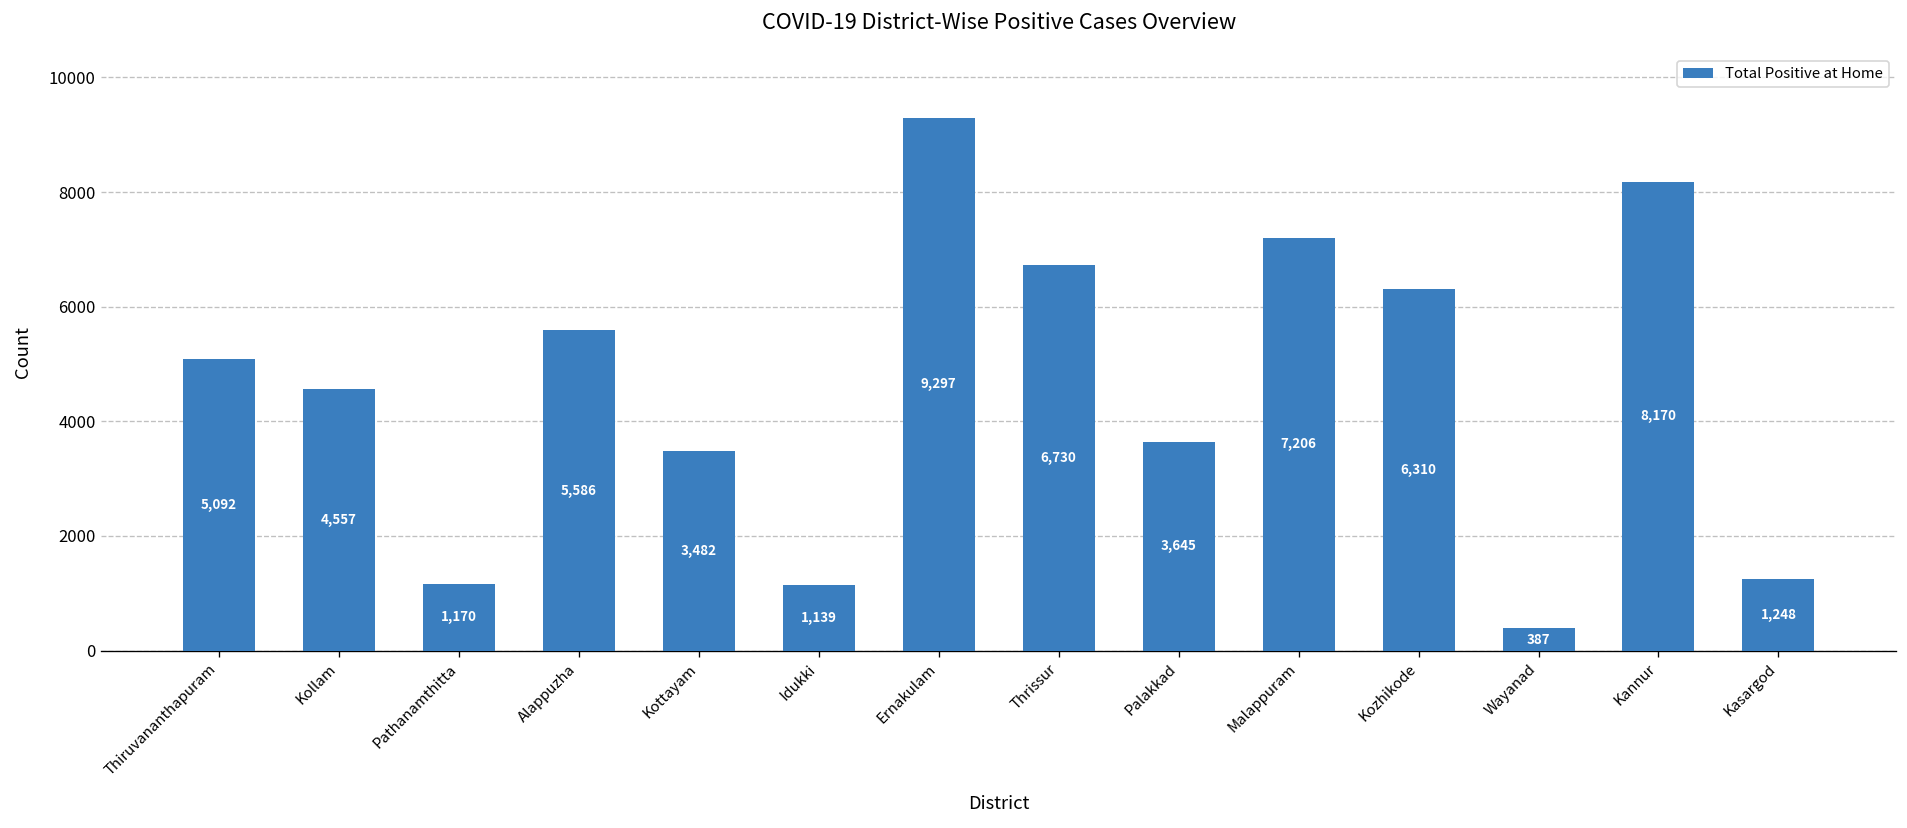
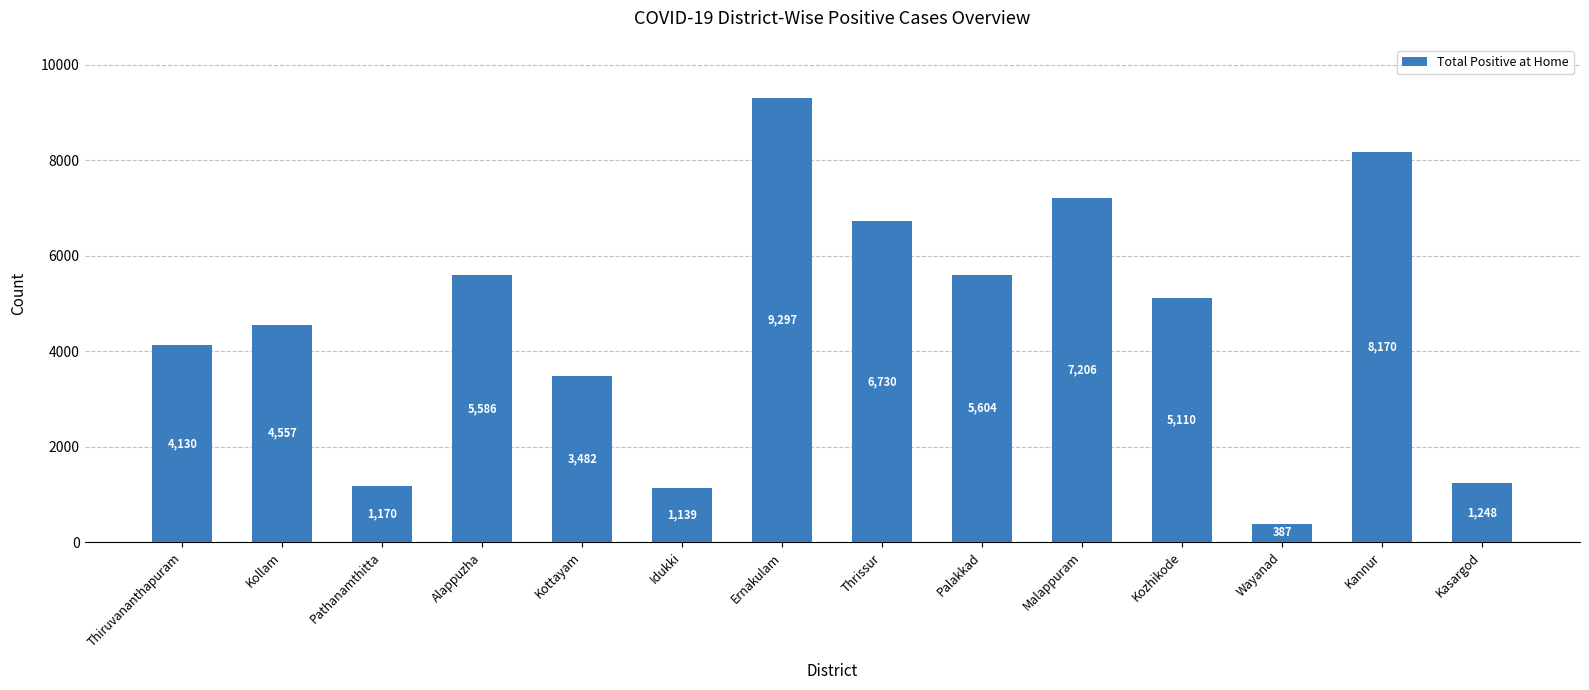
  {
-   "Thiruvananthapuram": "5,092",
+   "Thiruvananthapuram": "4,130",
    "Kollam": "4,557",
    "Pathanamthitta": "1,170",
    "Alappuzha": "5,586",
    "Kottayam": "3,482",
    "Idukki": "1,139",
    "Ernakulam": "9,297",
    "Thrissur": "6,730",
-   "Palakkad": "3,645",
+   "Palakkad": "5,604",
    "Malappuram": "7,206",
-   "Kozhikode": "6,310",
+   "Kozhikode": "5,110",
    "Wayanad": "387",
    "Kannur": "8,170",
    "Kasargod": "1,248"
  }
